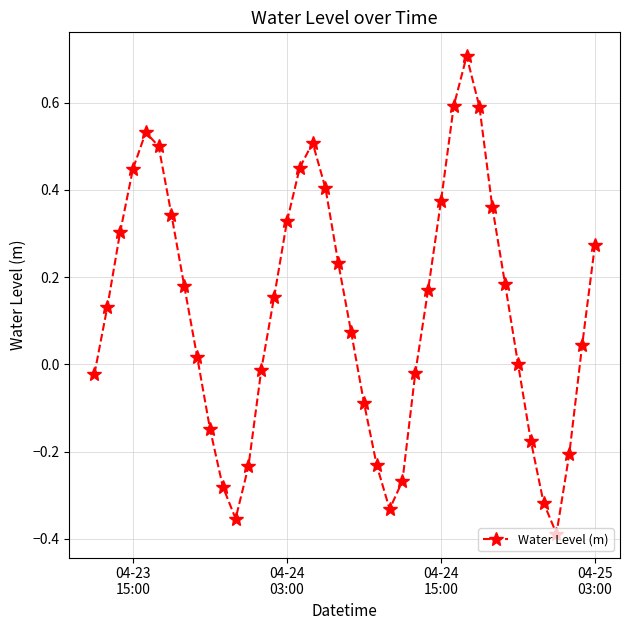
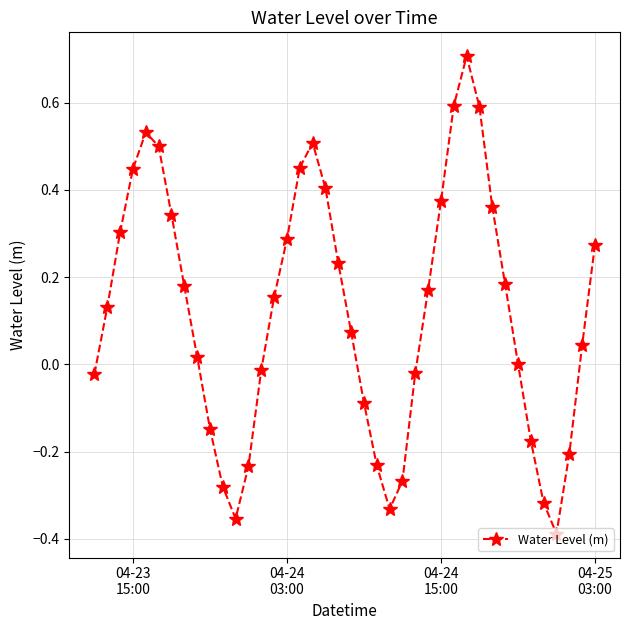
  {
    "04-23 15:00": 0.45,
-   "04-24 03:00": 0.33,
+   "04-24 03:00": 0.29,
    "04-24 15:00": 0.37,
    "04-25 03:00": 0.27
  }
